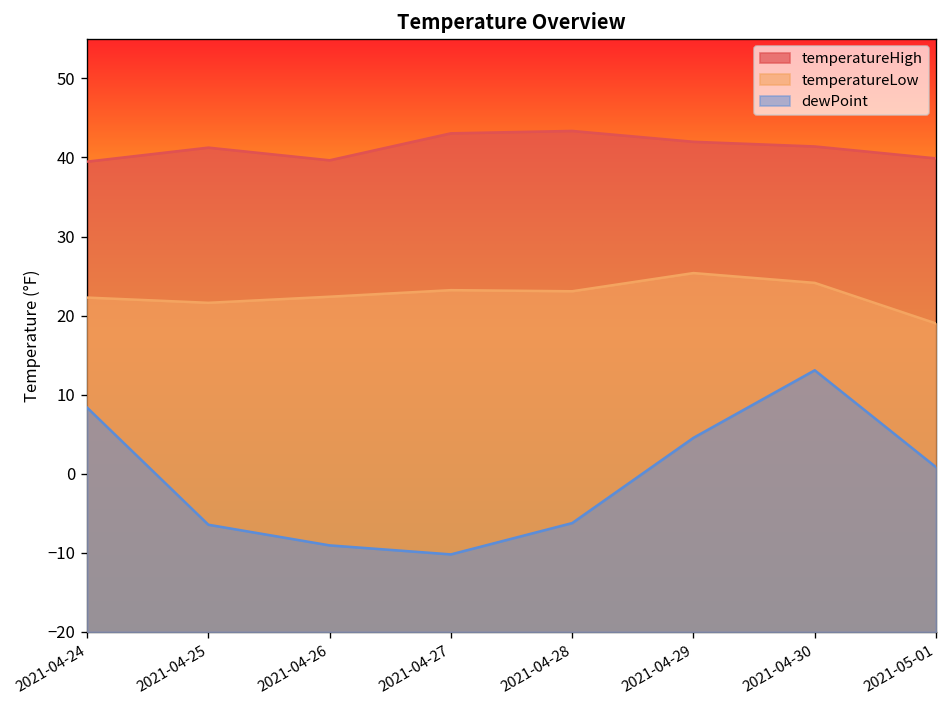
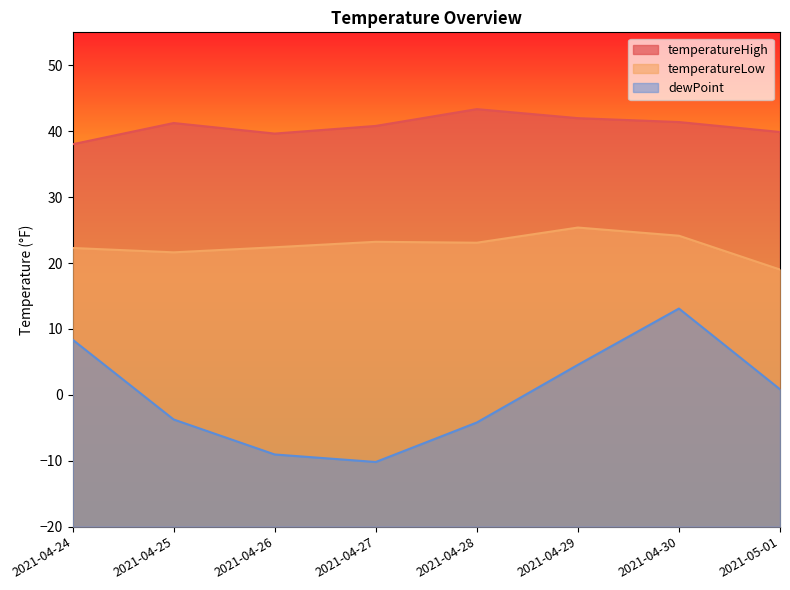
  {
    "temperatureHigh": {
-     "2021-04-24": 39,
+     "2021-04-24": 38,
      "2021-04-25": 41,
      "2021-04-26": 40,
-     "2021-04-27": 43,
+     "2021-04-27": 41,
      "2021-04-28": 43,
      "2021-04-29": 42,
      "2021-04-30": 41,
      "2021-05-01": 40
    },
    "temperatureLow": {
      "2021-04-24": 22,
      "2021-04-25": 22,
      "2021-04-26": 22,
      "2021-04-27": 23,
      "2021-04-28": 23,
      "2021-04-29": 25,
      "2021-04-30": 24,
      "2021-05-01": 19
    },
    "dewPoint": {
      "2021-04-24": 8,
-     "2021-04-25": -6,
+     "2021-04-25": -4,
      "2021-04-26": -9,
      "2021-04-27": -10,
-     "2021-04-28": -6,
+     "2021-04-28": -4,
      "2021-04-29": 5,
      "2021-04-30": 13,
      "2021-05-01": 1
    }
  }
